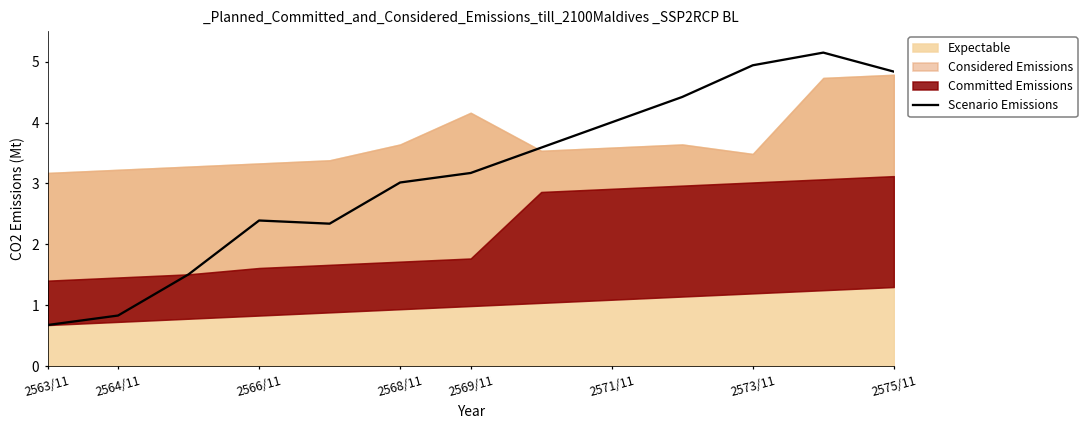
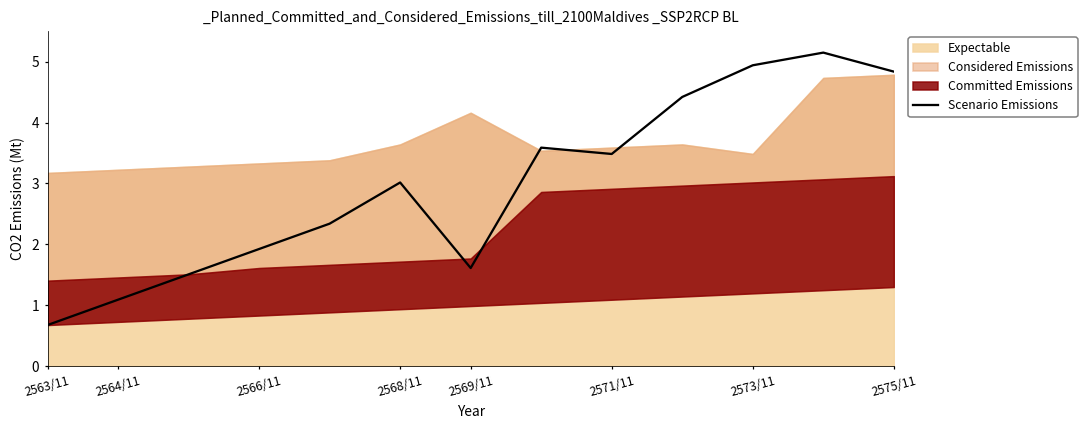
  {
    "Scenario Emissions": {
      "2563/11": 0.7,
-     "2564/11": 0.8,
-     "2566/11": 2.4,
+     "2564/11": 1.1,
+     "2566/11": 1.9,
      "2568/11": 3.0,
-     "2569/11": 3.2,
-     "2571/11": 4.0,
+     "2569/11": 1.6,
+     "2571/11": 3.5,
      "2573/11": 4.9,
      "2575/11": 4.8
    }
  }
